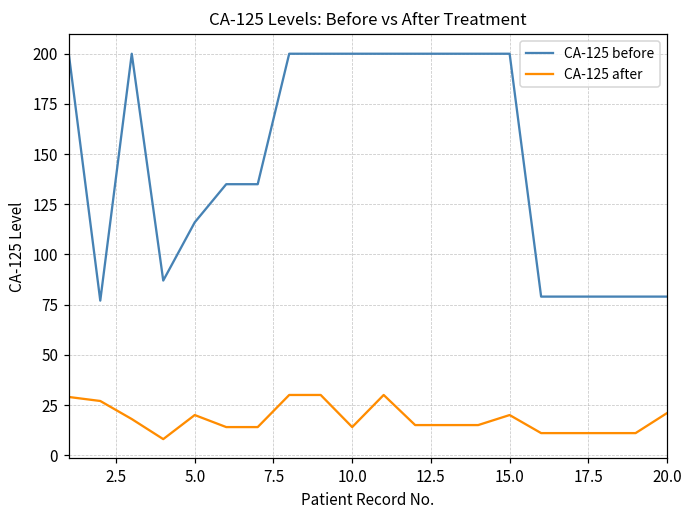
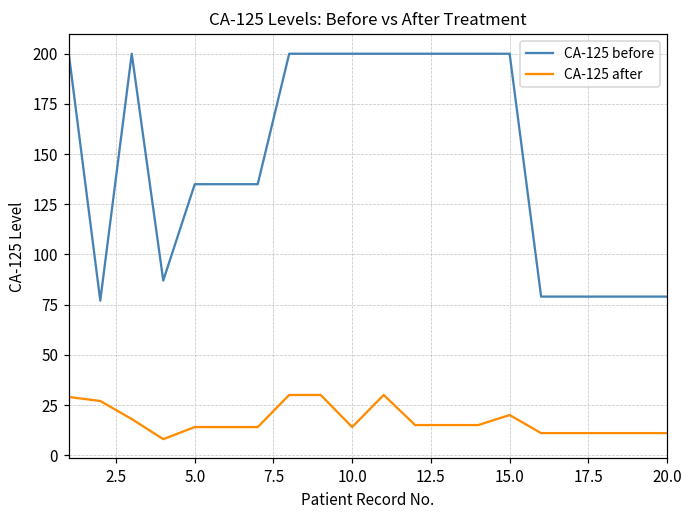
  {
    "CA-125 before": {
-     "5.0": 116,
+     "5.0": 135,
      "10.0": 200,
      "15.0": 200,
      "20.0": 79
    },
    "CA-125 after": {
-     "5.0": 20,
+     "5.0": 14,
      "10.0": 14,
      "15.0": 20,
-     "20.0": 21
+     "20.0": 11
    }
  }
